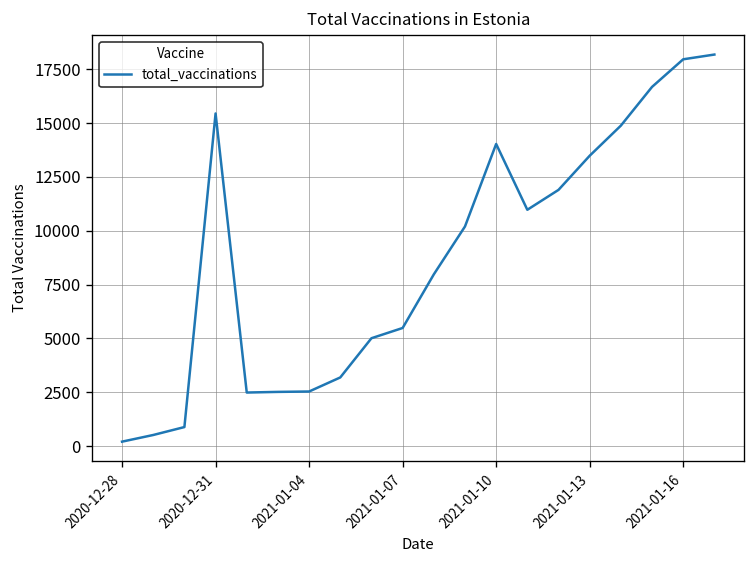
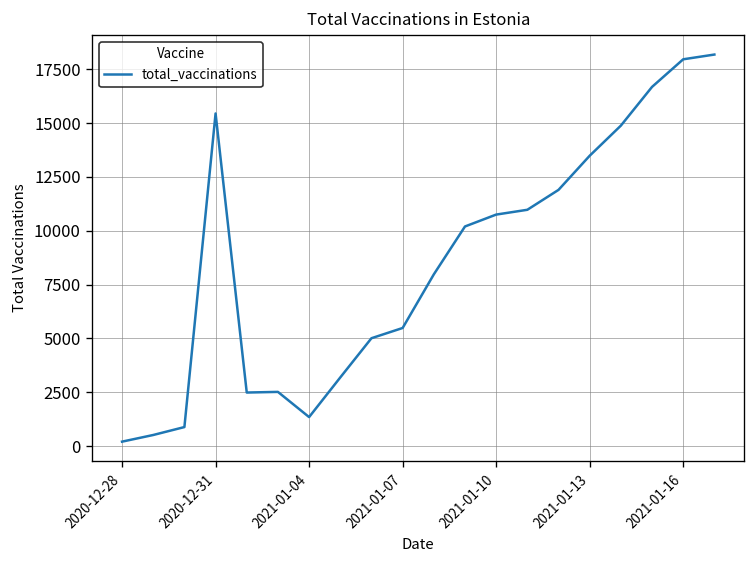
  {
    "2020-12-28": 200,
    "2020-12-31": 15400,
-   "2021-01-04": 2500,
+   "2021-01-04": 1300,
    "2021-01-07": 5500,
-   "2021-01-10": 14000,
+   "2021-01-10": 10700,
    "2021-01-13": 13500,
    "2021-01-16": 18000
  }
